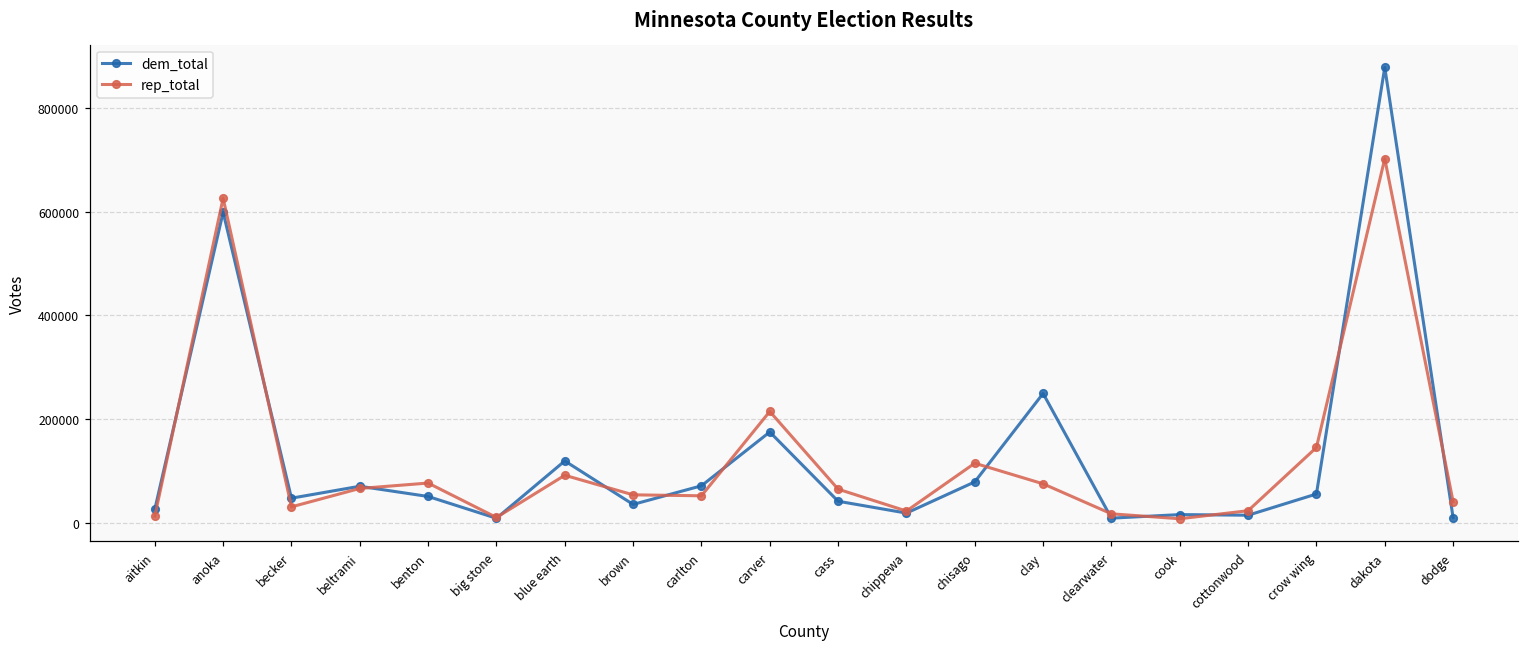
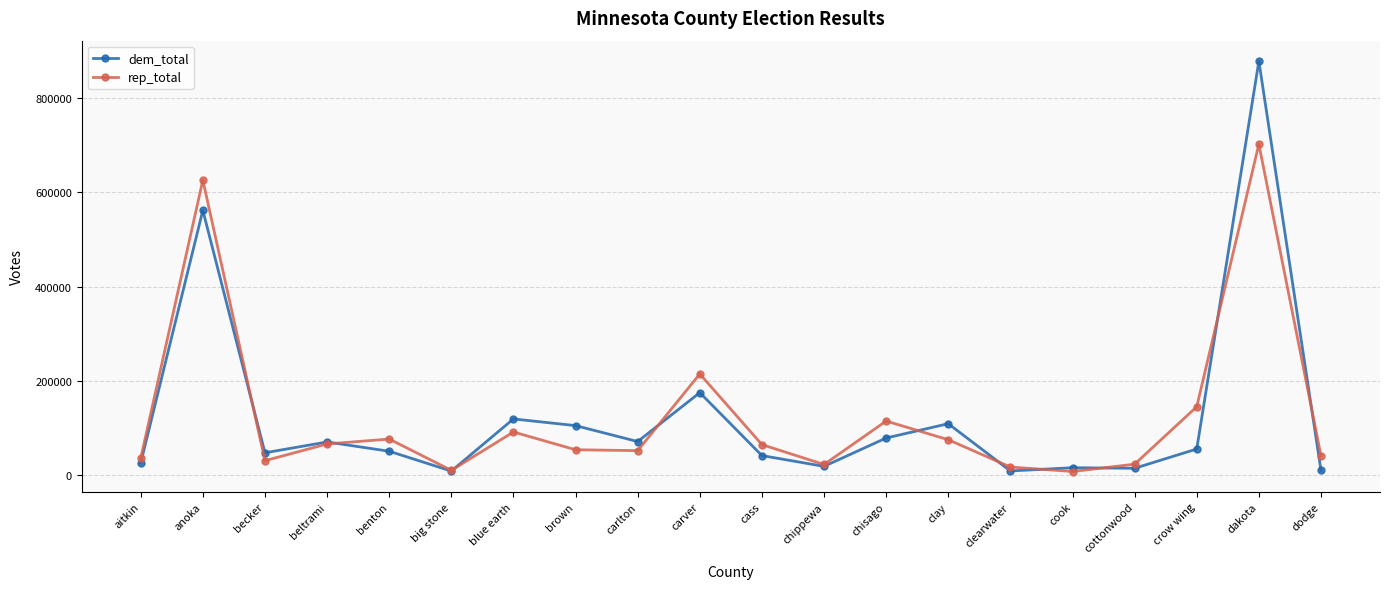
  {
    "dem_total": {
      "aitkin": 30000,
-     "anoka": 600000,
+     "anoka": 560000,
      "becker": 50000,
      "benton": 50000,
      "blue earth": 120000,
-     "brown": 40000,
+     "brown": 110000,
      "carlton": 70000,
      "carver": 180000,
      "cass": 40000,
      "chisago": 80000,
-     "clay": 250000,
+     "clay": 110000,
      "clearwater": 10000,
      "cook": 20000,
      "cottonwood": 10000,
      "crow wing": 60000,
      "dakota": 880000,
      "dodge": 10000
    },
    "rep_total": {
-     "aitkin": 10000,
+     "aitkin": 40000,
      "anoka": 630000,
      "becker": 30000,
      "benton": 80000,
      "blue earth": 90000,
      "brown": 50000,
      "carlton": 50000,
      "carver": 210000,
      "cass": 70000,
      "chisago": 120000,
      "clay": 80000,
      "clearwater": 20000,
      "cook": 10000,
      "cottonwood": 20000,
      "crow wing": 150000,
      "dakota": 700000,
      "dodge": 40000
    }
  }
